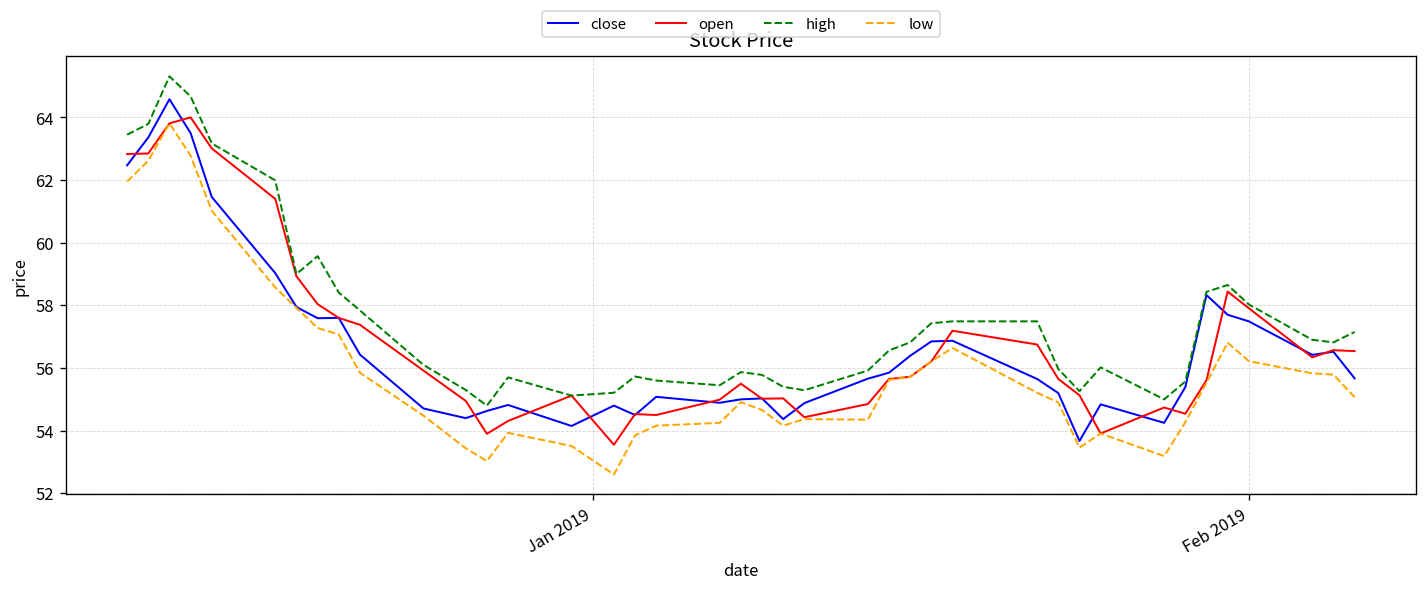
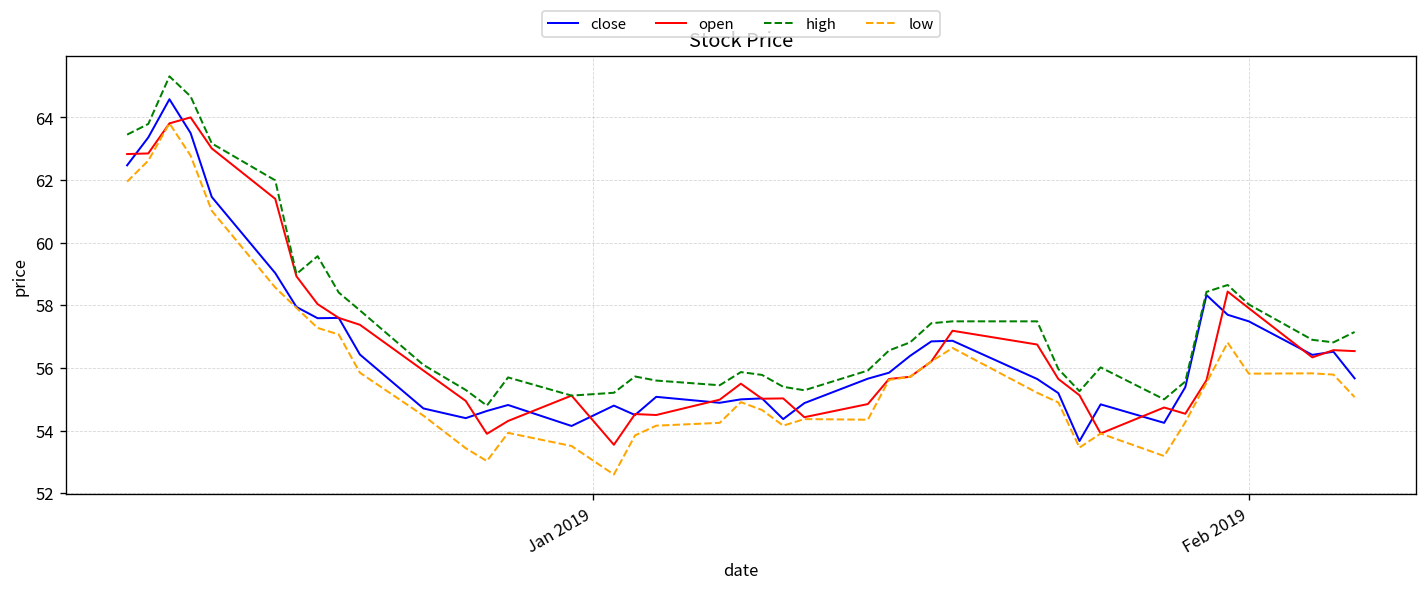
  {
    "close": {
      "Feb 2019": 57.5
    },
    "open": {
      "Feb 2019": 57.9
    },
    "high": {
      "Feb 2019": 58.0
    },
    "low": {
-     "Feb 2019": 56.2
+     "Feb 2019": 55.8
    }
  }
